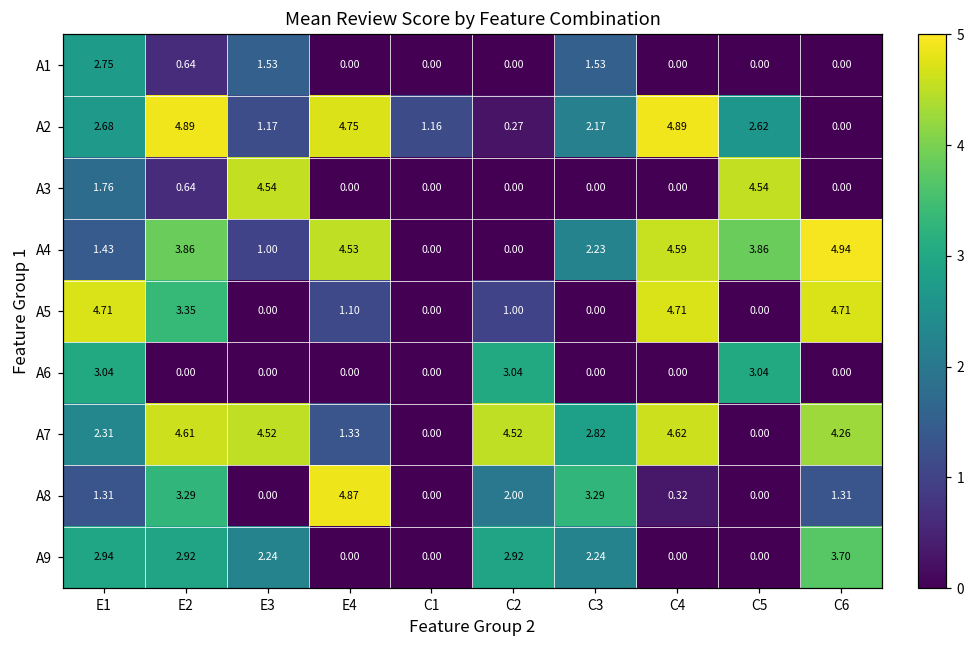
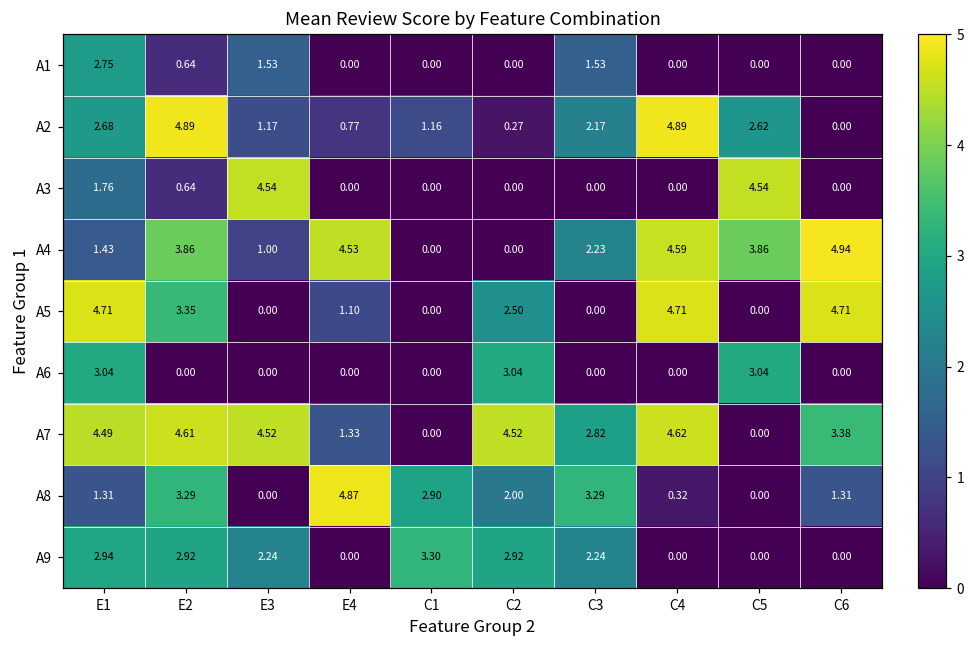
  {
    "A1": {
      "E1": 2.75,
      "E2": 0.64,
      "E3": 1.53,
      "E4": 0.00,
      "C1": 0.00,
      "C2": 0.00,
      "C3": 1.53,
      "C4": 0.00,
      "C5": 0.00,
      "C6": 0.00
    },
    "A2": {
      "E1": 2.68,
      "E2": 4.89,
      "E3": 1.17,
-     "E4": 4.75,
+     "E4": 0.77,
      "C1": 1.16,
      "C2": 0.27,
      "C3": 2.17,
      "C4": 4.89,
      "C5": 2.62,
      "C6": 0.00
    },
    "A3": {
      "E1": 1.76,
      "E2": 0.64,
      "E3": 4.54,
      "E4": 0.00,
      "C1": 0.00,
      "C2": 0.00,
      "C3": 0.00,
      "C4": 0.00,
      "C5": 4.54,
      "C6": 0.00
    },
    "A4": {
      "E1": 1.43,
      "E2": 3.86,
      "E3": 1.00,
      "E4": 4.53,
      "C1": 0.00,
      "C2": 0.00,
      "C3": 2.23,
      "C4": 4.59,
      "C5": 3.86,
      "C6": 4.94
    },
    "A5": {
      "E1": 4.71,
      "E2": 3.35,
      "E3": 0.00,
      "E4": 1.10,
      "C1": 0.00,
-     "C2": 1.00,
+     "C2": 2.50,
      "C3": 0.00,
      "C4": 4.71,
      "C5": 0.00,
      "C6": 4.71
    },
    "A6": {
      "E1": 3.04,
      "E2": 0.00,
      "E3": 0.00,
      "E4": 0.00,
      "C1": 0.00,
      "C2": 3.04,
      "C3": 0.00,
      "C4": 0.00,
      "C5": 3.04,
      "C6": 0.00
    },
    "A7": {
-     "E1": 2.31,
+     "E1": 4.49,
      "E2": 4.61,
      "E3": 4.52,
      "E4": 1.33,
      "C1": 0.00,
      "C2": 4.52,
      "C3": 2.82,
      "C4": 4.62,
      "C5": 0.00,
-     "C6": 4.26
+     "C6": 3.38
    },
    "A8": {
      "E1": 1.31,
      "E2": 3.29,
      "E3": 0.00,
      "E4": 4.87,
-     "C1": 0.00,
+     "C1": 2.90,
      "C2": 2.00,
      "C3": 3.29,
      "C4": 0.32,
      "C5": 0.00,
      "C6": 1.31
    },
    "A9": {
      "E1": 2.94,
      "E2": 2.92,
      "E3": 2.24,
      "E4": 0.00,
-     "C1": 0.00,
+     "C1": 3.30,
      "C2": 2.92,
      "C3": 2.24,
      "C4": 0.00,
      "C5": 0.00,
-     "C6": 3.70
+     "C6": 0.00
    }
  }
